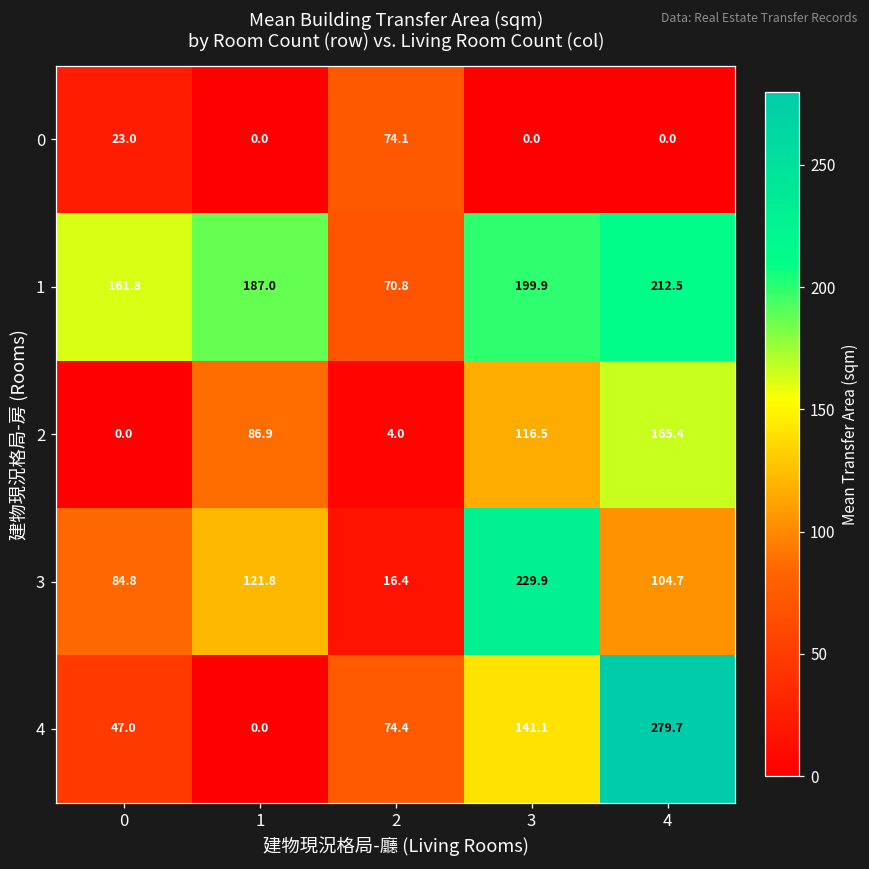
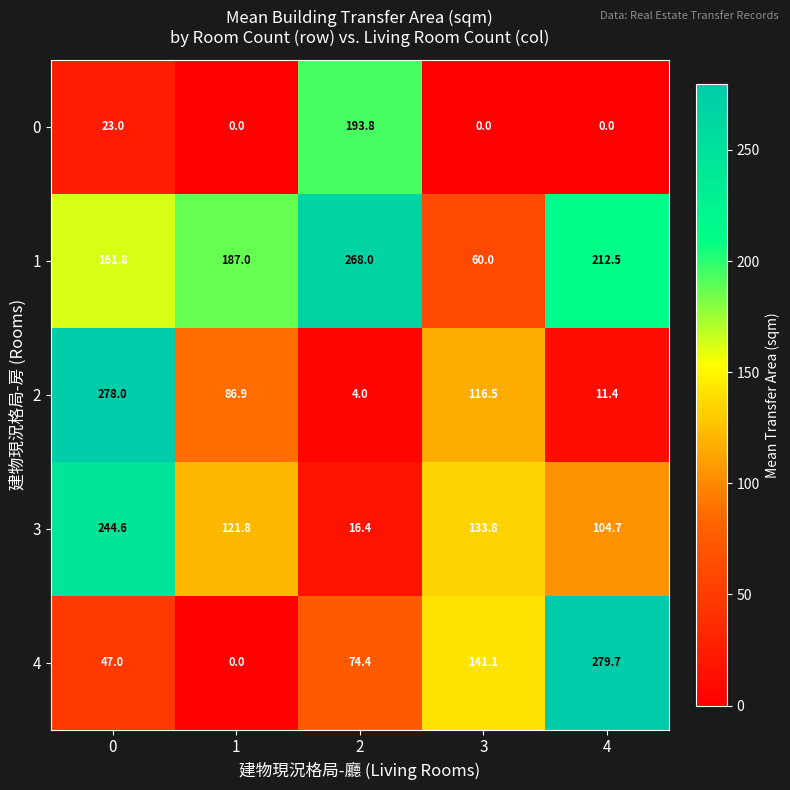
  {
    "0": {
      "0": 23.0,
      "1": 0.0,
-     "2": 74.1,
+     "2": 193.8,
      "3": 0.0,
      "4": 0.0
    },
    "1": {
      "0": 161.8,
      "1": 187.0,
-     "2": 70.8,
-     "3": 199.9,
+     "2": 268.0,
+     "3": 60.0,
      "4": 212.5
    },
    "2": {
-     "0": 0.0,
+     "0": 278.0,
      "1": 86.9,
      "2": 4.0,
      "3": 116.5,
-     "4": 165.4
+     "4": 11.4
    },
    "3": {
-     "0": 84.8,
+     "0": 244.6,
      "1": 121.8,
      "2": 16.4,
-     "3": 229.9,
+     "3": 133.8,
      "4": 104.7
    },
    "4": {
      "0": 47.0,
      "1": 0.0,
      "2": 74.4,
      "3": 141.1,
      "4": 279.7
    }
  }
